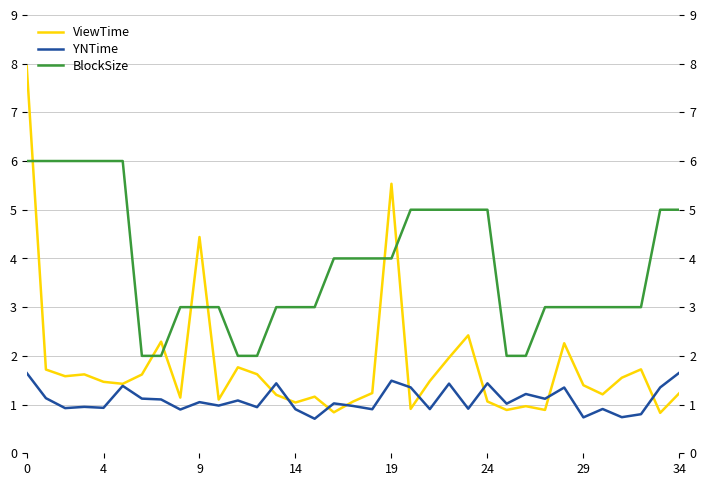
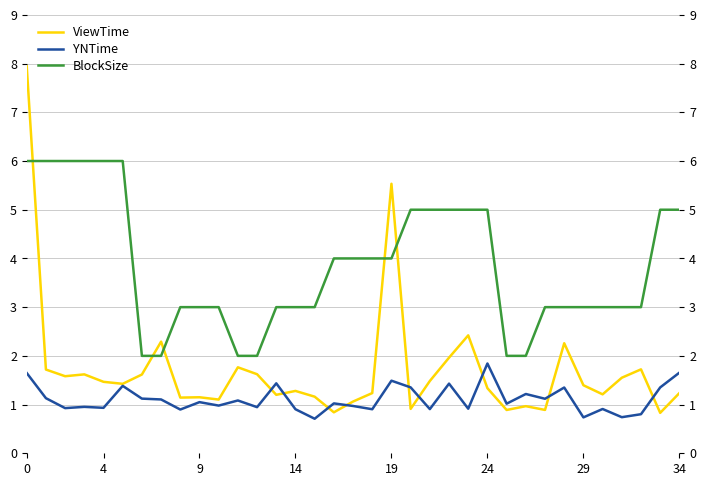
  {
    "ViewTime": {
      "0": 7.9,
      "4": 1.5,
-     "9": 4.4,
-     "14": 1.0,
+     "9": 1.2,
+     "14": 1.3,
      "19": 5.5,
-     "24": 1.1,
+     "24": 1.3,
      "29": 1.4,
      "34": 1.2
    },
    "YNTime": {
      "0": 1.6,
      "4": 0.9,
      "9": 1.1,
      "14": 0.9,
      "19": 1.5,
-     "24": 1.4,
+     "24": 1.8,
      "29": 0.7,
      "34": 1.7
    },
    "BlockSize": {
      "0": 6.0,
      "4": 6.0,
      "9": 3.0,
      "14": 3.0,
      "19": 4.0,
      "24": 5.0,
      "29": 3.0,
      "34": 5.0
    }
  }
